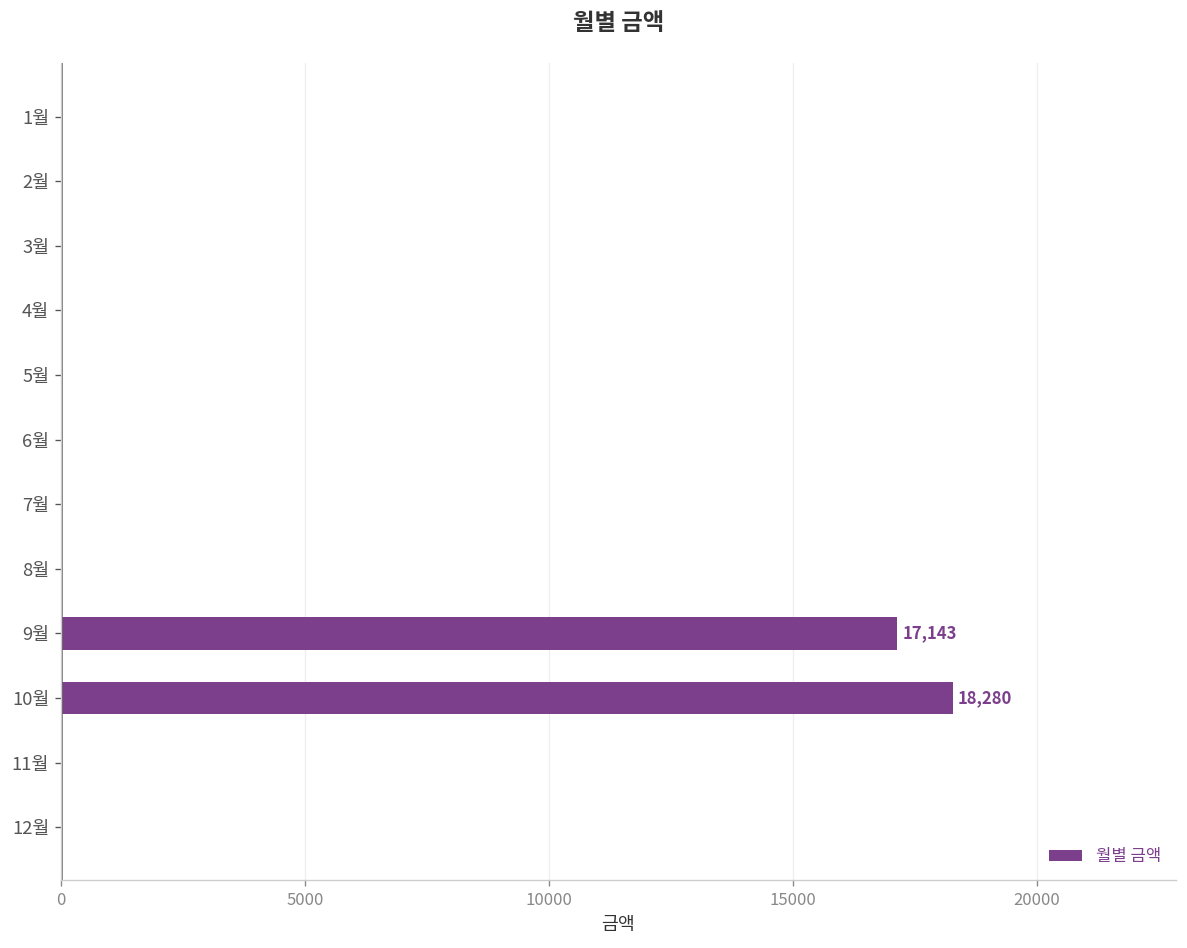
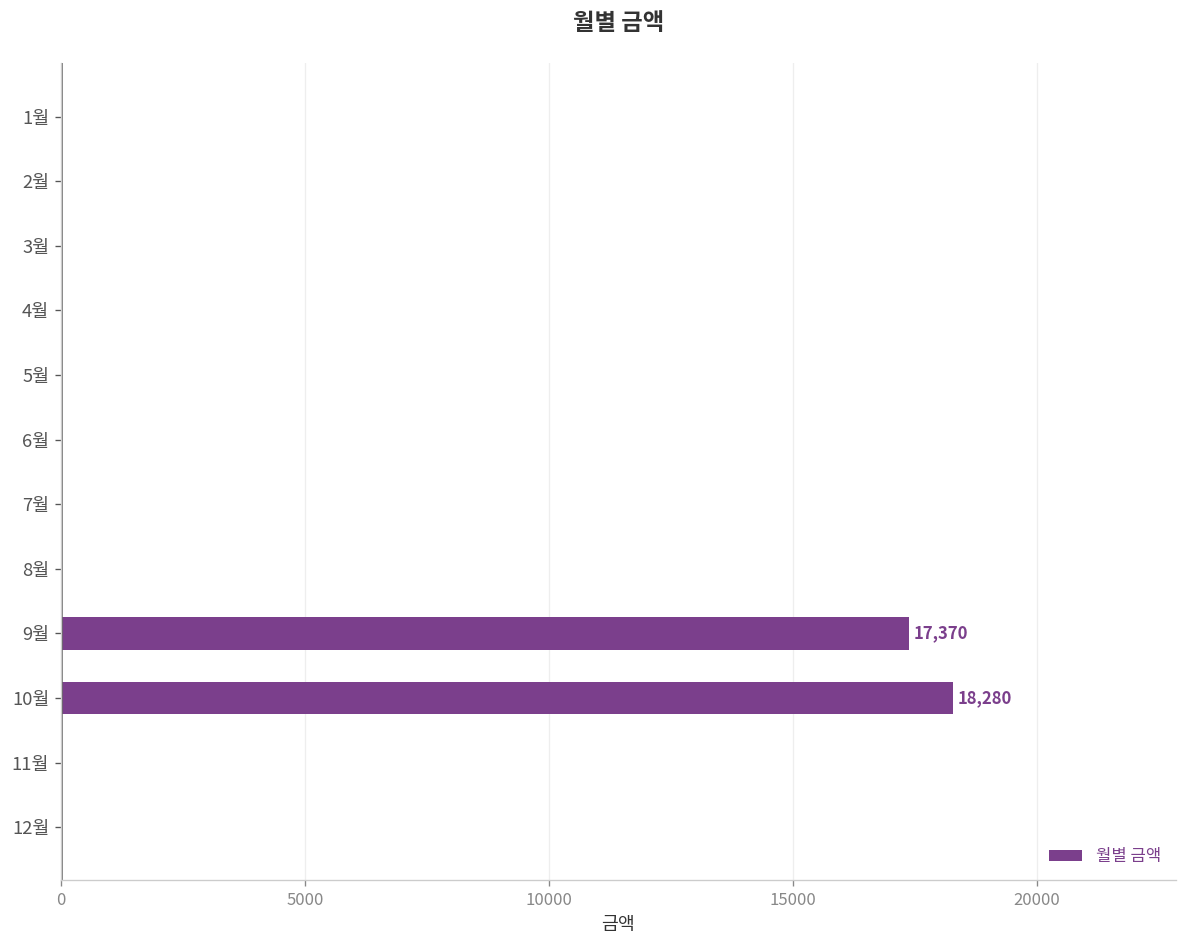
  {
-   "9월": "17,143",
+   "9월": "17,370",
    "10월": "18,280"
  }
